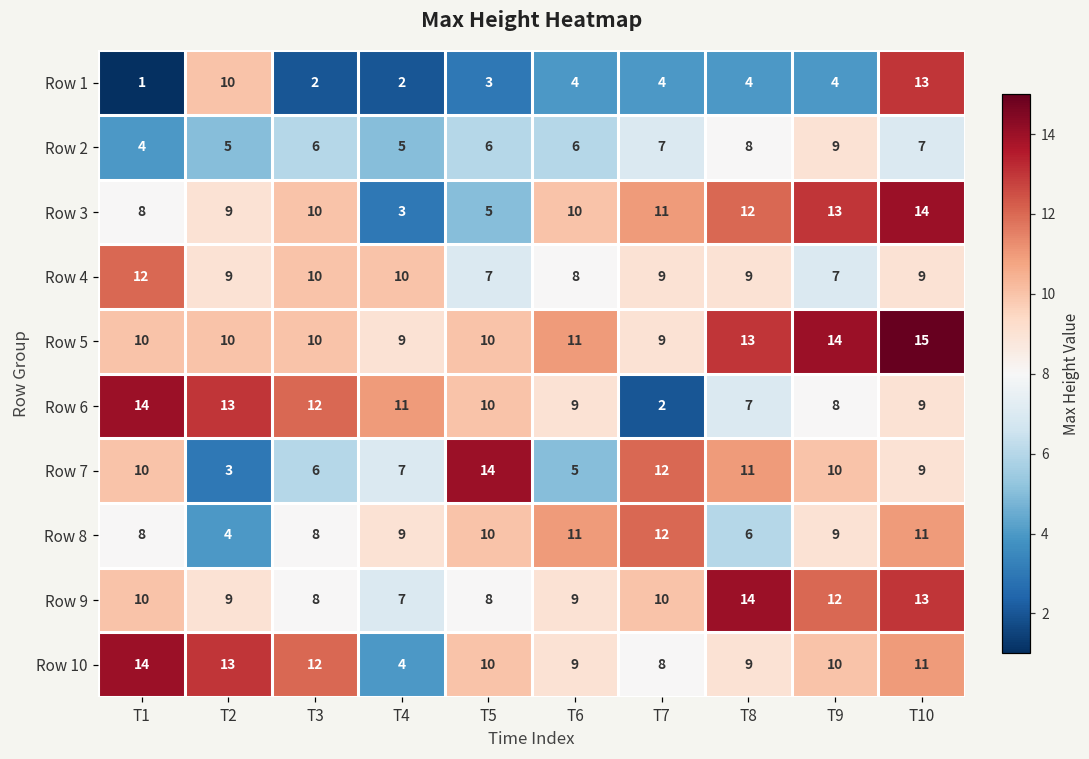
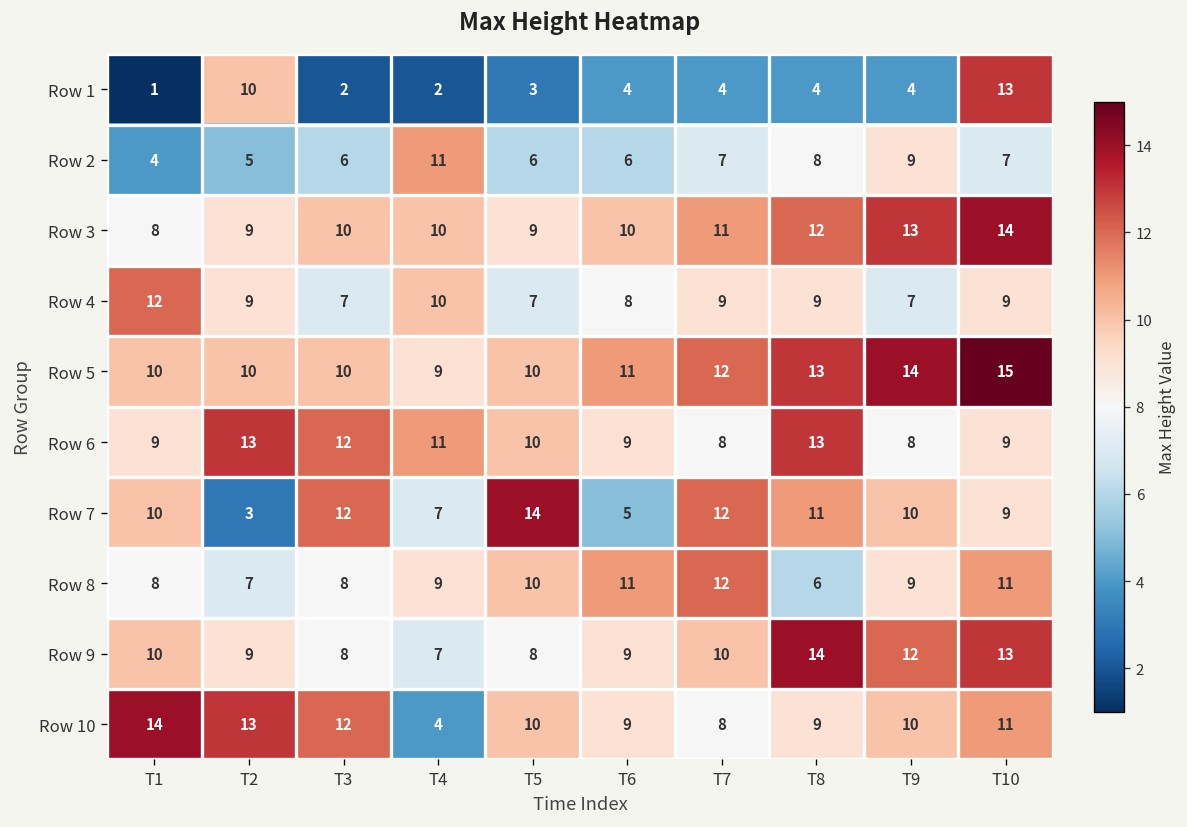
  {
    "Row 1": {
      "T1": 1,
      "T2": 10,
      "T3": 2,
      "T4": 2,
      "T5": 3,
      "T6": 4,
      "T7": 4,
      "T8": 4,
      "T9": 4,
      "T10": 13
    },
    "Row 2": {
      "T1": 4,
      "T2": 5,
      "T3": 6,
-     "T4": 5,
+     "T4": 11,
      "T5": 6,
      "T6": 6,
      "T7": 7,
      "T8": 8,
      "T9": 9,
      "T10": 7
    },
    "Row 3": {
      "T1": 8,
      "T2": 9,
      "T3": 10,
-     "T4": 3,
-     "T5": 5,
+     "T4": 10,
+     "T5": 9,
      "T6": 10,
      "T7": 11,
      "T8": 12,
      "T9": 13,
      "T10": 14
    },
    "Row 4": {
      "T1": 12,
      "T2": 9,
-     "T3": 10,
+     "T3": 7,
      "T4": 10,
      "T5": 7,
      "T6": 8,
      "T7": 9,
      "T8": 9,
      "T9": 7,
      "T10": 9
    },
    "Row 5": {
      "T1": 10,
      "T2": 10,
      "T3": 10,
      "T4": 9,
      "T5": 10,
      "T6": 11,
-     "T7": 9,
+     "T7": 12,
      "T8": 13,
      "T9": 14,
      "T10": 15
    },
    "Row 6": {
-     "T1": 14,
+     "T1": 9,
      "T2": 13,
      "T3": 12,
      "T4": 11,
      "T5": 10,
      "T6": 9,
-     "T7": 2,
-     "T8": 7,
+     "T7": 8,
+     "T8": 13,
      "T9": 8,
      "T10": 9
    },
    "Row 7": {
      "T1": 10,
      "T2": 3,
-     "T3": 6,
+     "T3": 12,
      "T4": 7,
      "T5": 14,
      "T6": 5,
      "T7": 12,
      "T8": 11,
      "T9": 10,
      "T10": 9
    },
    "Row 8": {
      "T1": 8,
-     "T2": 4,
+     "T2": 7,
      "T3": 8,
      "T4": 9,
      "T5": 10,
      "T6": 11,
      "T7": 12,
      "T8": 6,
      "T9": 9,
      "T10": 11
    },
    "Row 9": {
      "T1": 10,
      "T2": 9,
      "T3": 8,
      "T4": 7,
      "T5": 8,
      "T6": 9,
      "T7": 10,
      "T8": 14,
      "T9": 12,
      "T10": 13
    },
    "Row 10": {
      "T1": 14,
      "T2": 13,
      "T3": 12,
      "T4": 4,
      "T5": 10,
      "T6": 9,
      "T7": 8,
      "T8": 9,
      "T9": 10,
      "T10": 11
    }
  }
